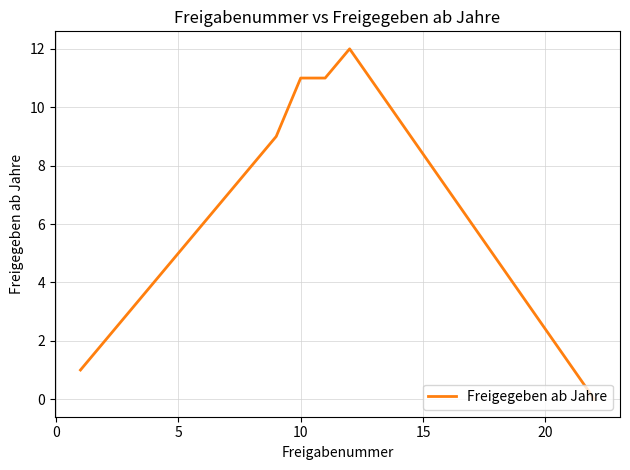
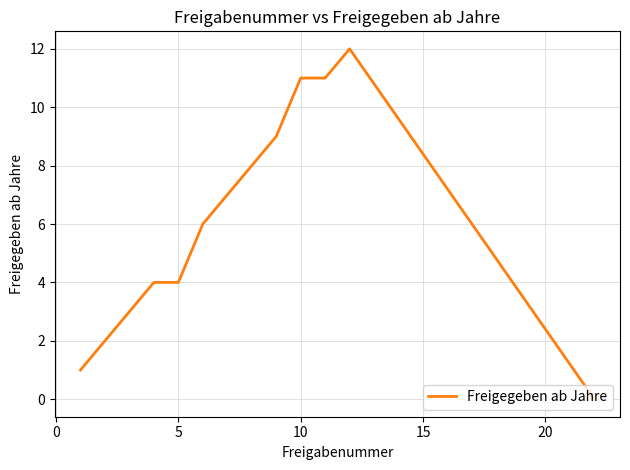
  {
-   "5": 5,
+   "5": 4,
    "10": 11
  }
